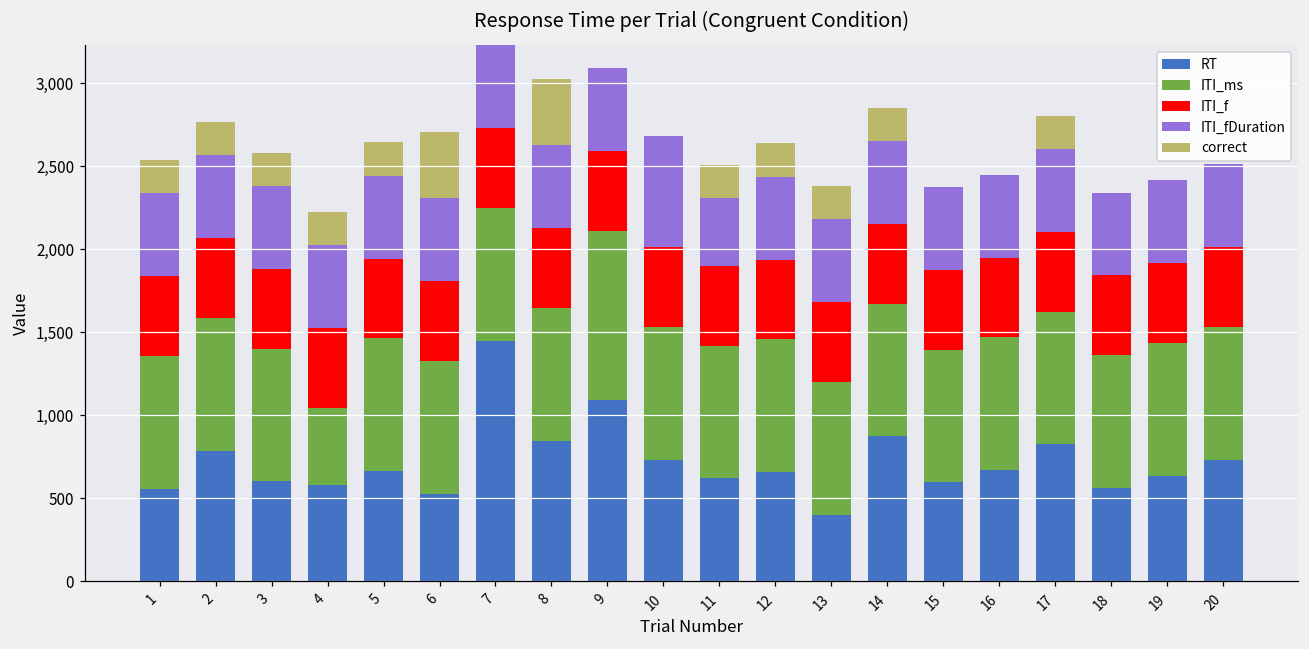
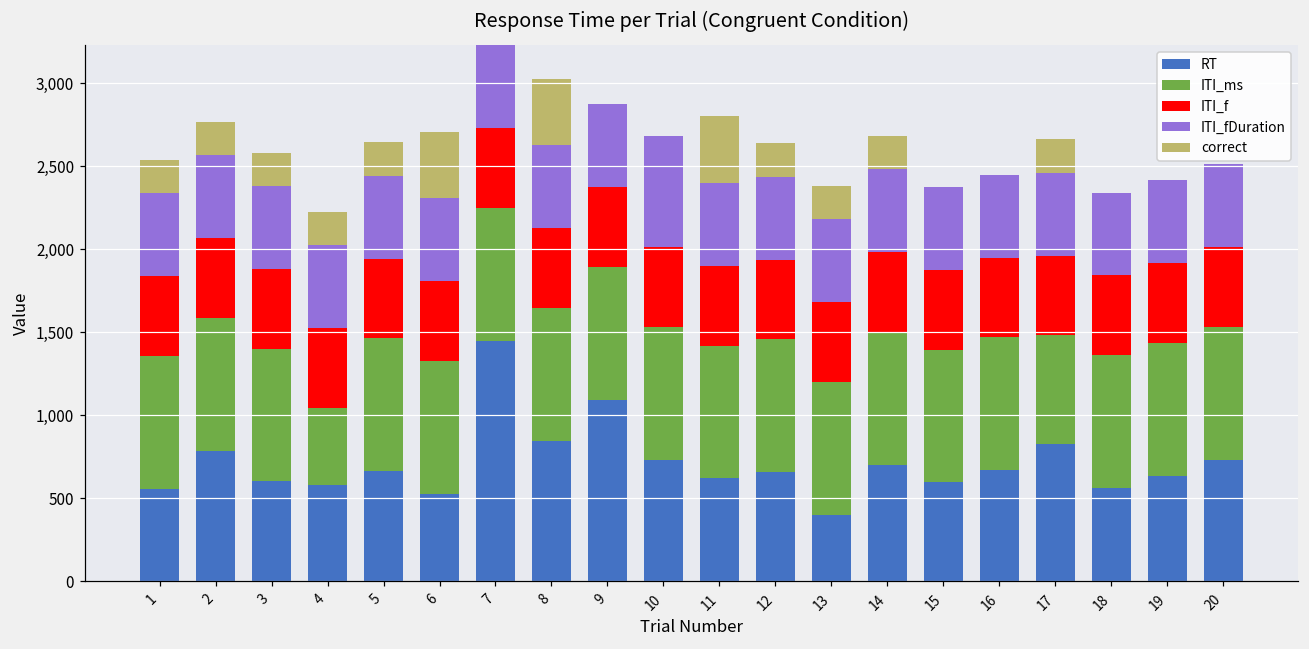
  {
    "RT": {
      "1": "560",
      "2": "790",
      "3": "600",
      "4": "580",
      "5": "660",
      "6": "530",
      "7": "1,450",
      "8": "850",
      "9": "1,090",
      "10": "730",
      "11": "620",
      "12": "660",
      "13": "400",
-     "14": "870",
+     "14": "700",
      "15": "600",
      "16": "670",
      "17": "830",
      "18": "560",
      "19": "640",
      "20": "730"
    },
    "ITI_ms": {
      "1": "800",
      "2": "800",
      "3": "800",
      "4": "460",
      "5": "800",
      "6": "800",
      "7": "800",
      "8": "800",
-     "9": "1,020",
+     "9": "800",
      "10": "800",
      "11": "800",
      "12": "800",
      "13": "800",
      "14": "800",
      "15": "800",
      "16": "800",
-     "17": "800",
+     "17": "660",
      "18": "800",
      "19": "800",
      "20": "800"
    },
    "ITI_f": {
      "1": "480",
      "2": "480",
      "3": "480",
      "4": "480",
      "5": "480",
      "6": "480",
      "7": "480",
      "8": "480",
      "9": "480",
      "10": "480",
      "11": "480",
      "12": "480",
      "13": "480",
      "14": "480",
      "15": "480",
      "16": "480",
      "17": "480",
      "18": "480",
      "19": "480",
      "20": "480"
    },
    "ITI_fDuration": {
      "1": "500",
      "2": "500",
      "3": "500",
      "4": "500",
      "5": "500",
      "6": "500",
      "7": "500",
      "8": "500",
      "9": "500",
      "10": "670",
-     "11": "410",
+     "11": "500",
      "12": "500",
      "13": "500",
      "14": "500",
      "15": "500",
      "16": "500",
      "17": "500",
      "18": "500",
      "19": "500",
      "20": "500"
    },
    "correct": {
      "1": "200",
      "2": "200",
      "3": "200",
      "4": "200",
      "5": "200",
      "6": "400",
      "7": "0",
      "8": "400",
      "9": "0",
      "10": "0",
-     "11": "200",
+     "11": "400",
      "12": "200",
      "13": "200",
      "14": "200",
      "15": "0",
      "16": "0",
      "17": "200",
      "18": "0",
      "19": "0",
      "20": "0"
    }
  }
